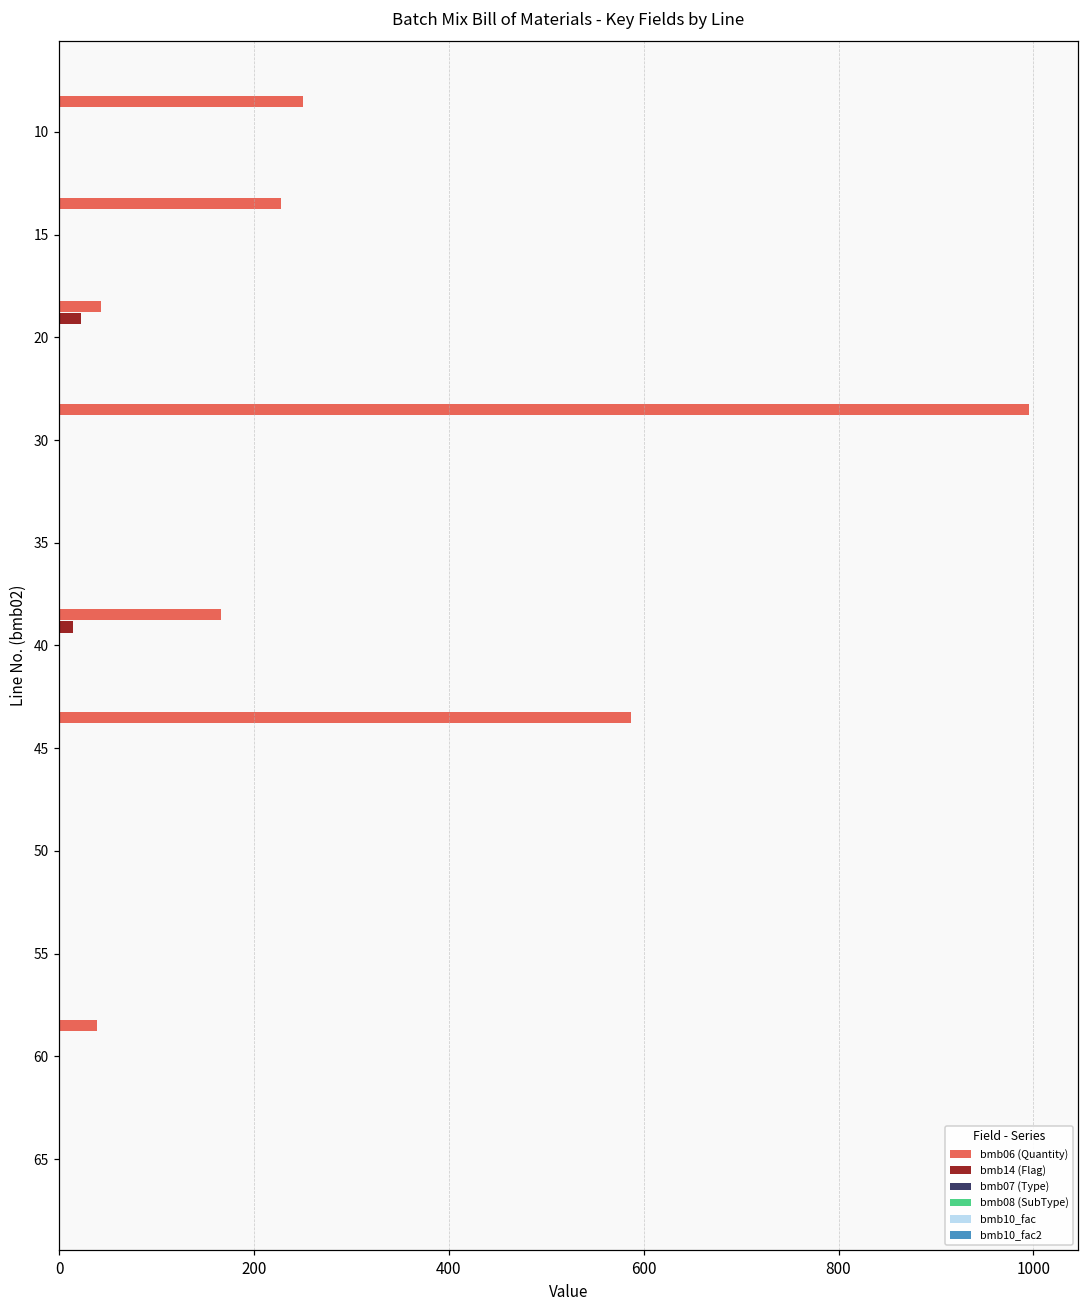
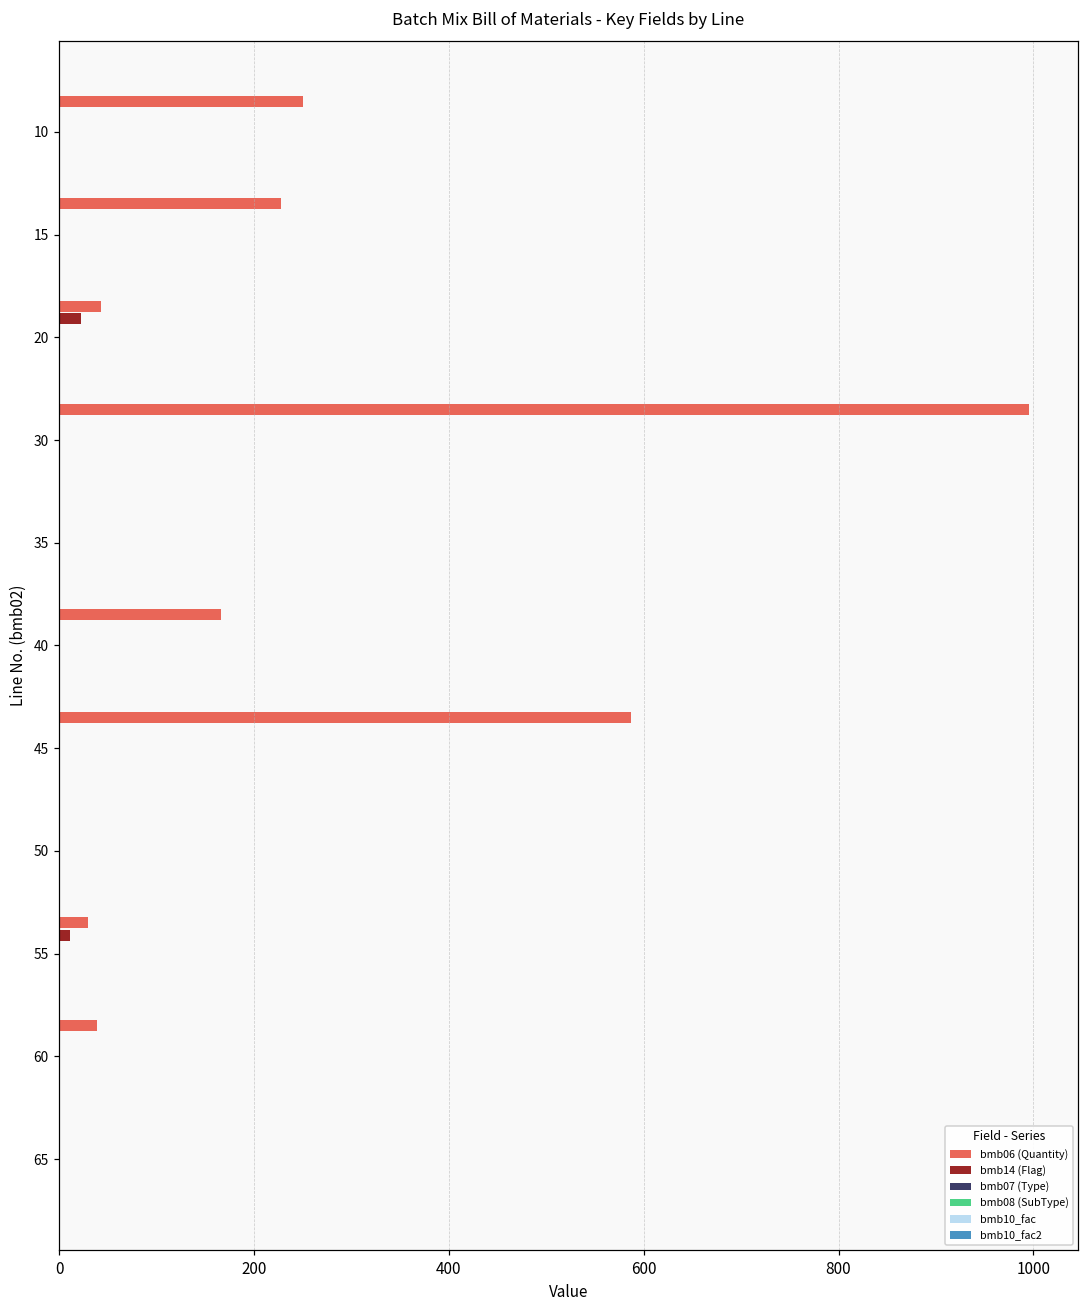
  {
    "bmb06 (Quantity)": {
      "10": 250,
      "15": 230,
      "20": 40,
      "30": 1000,
      "35": 0,
      "40": 170,
      "45": 590,
      "50": 0,
-     "55": 0,
+     "55": 30,
      "60": 40,
      "65": 0
    },
    "bmb14 (Flag)": {
      "10": 0,
      "15": 0,
      "20": 20,
      "30": 0,
      "35": 0,
-     "40": 10,
+     "40": 0,
      "45": 0,
      "50": 0,
-     "55": 0,
+     "55": 10,
      "60": 0,
      "65": 0
    },
    "bmb08 (SubType)": {
      "10": 0,
      "15": 0,
      "20": 0,
      "30": 0,
      "35": 0,
      "40": 0,
      "45": 0,
      "50": 0,
      "55": 0,
      "60": 0,
      "65": 0
    }
  }
